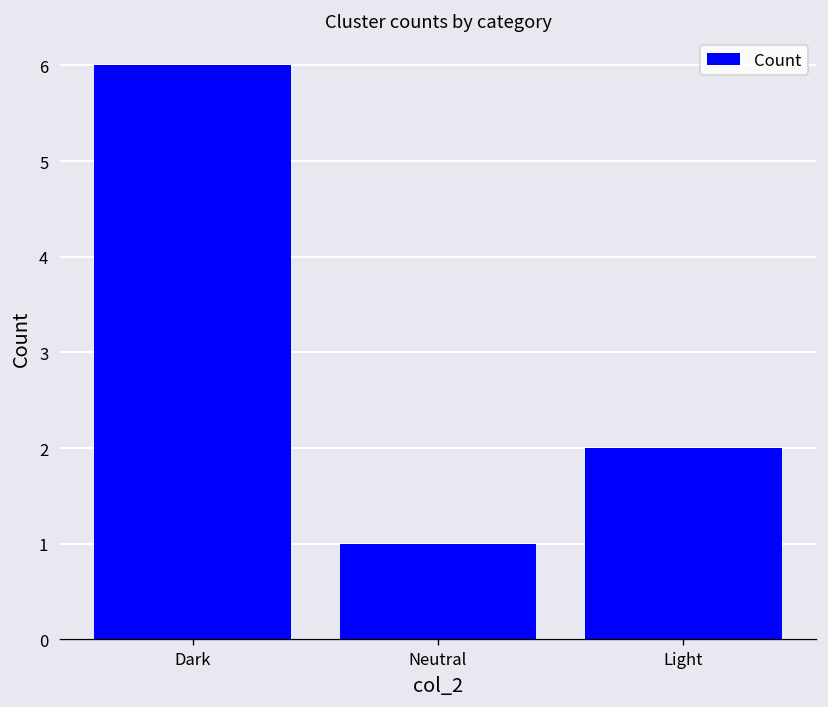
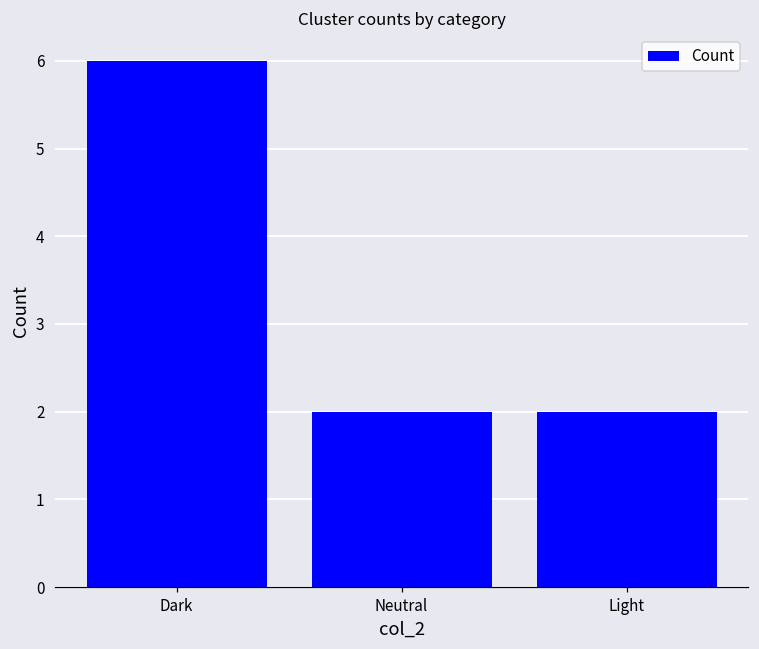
  {
    "Dark": 6,
-   "Neutral": 1,
+   "Neutral": 2,
    "Light": 2
  }
